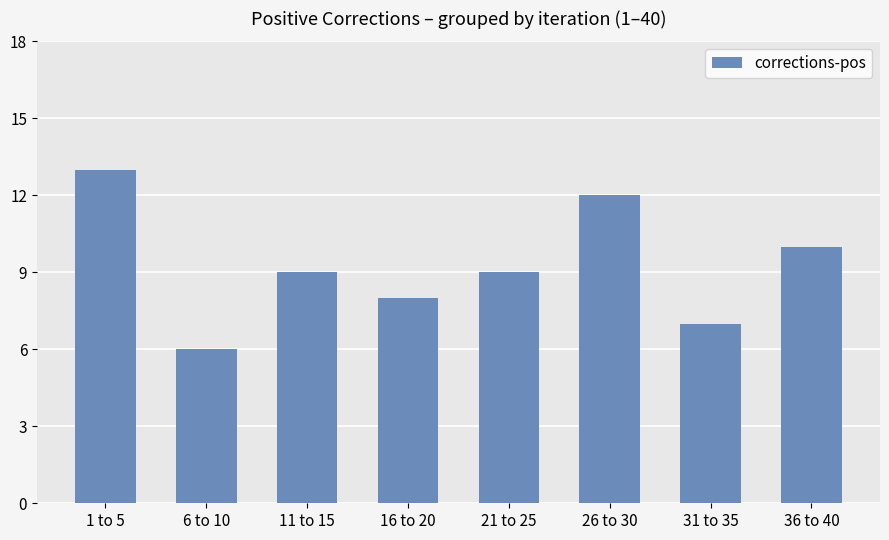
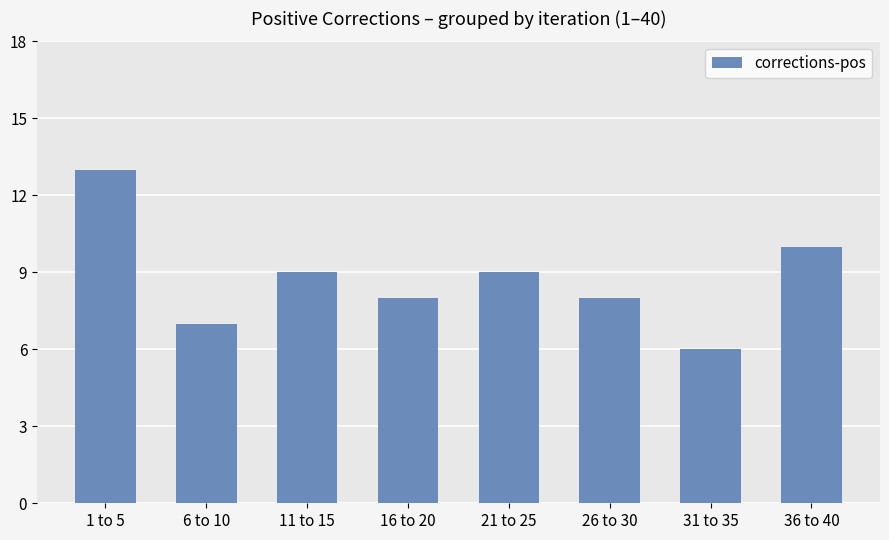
  {
    "1 to 5": 13,
-   "6 to 10": 6,
+   "6 to 10": 7,
    "11 to 15": 9,
    "16 to 20": 8,
    "21 to 25": 9,
-   "26 to 30": 12,
-   "31 to 35": 7,
+   "26 to 30": 8,
+   "31 to 35": 6,
    "36 to 40": 10
  }
